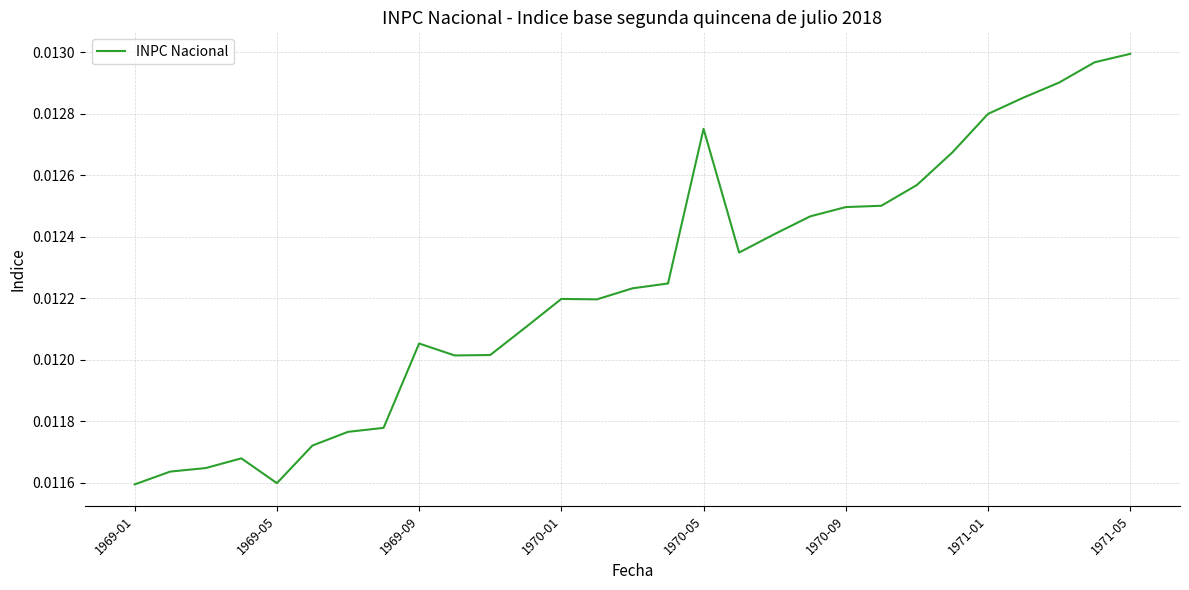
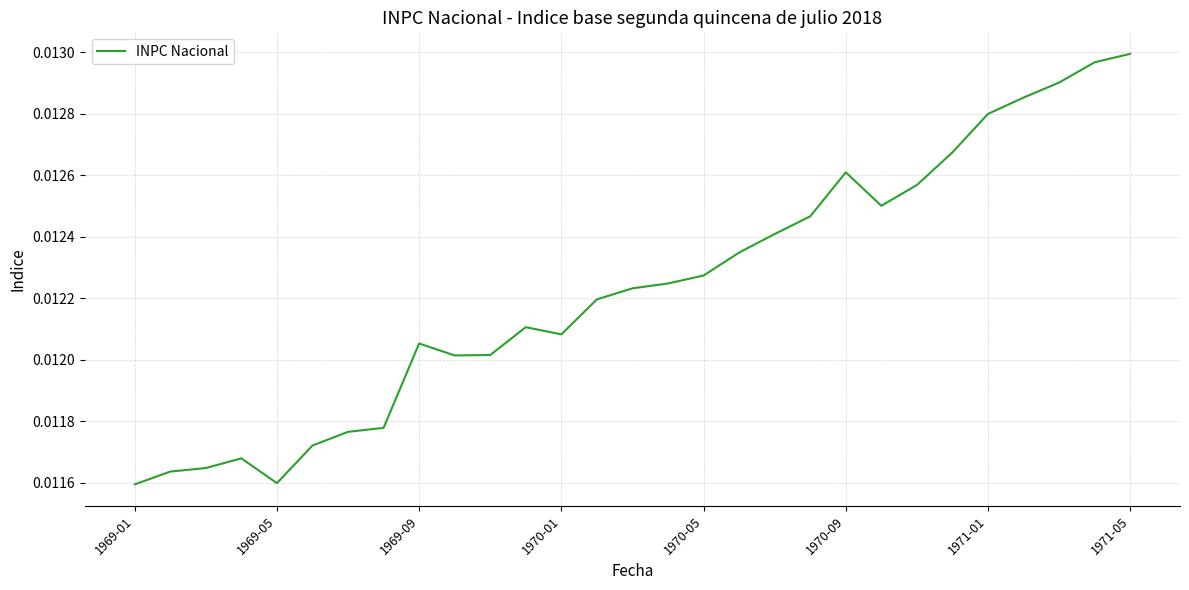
  {
    "1969-01": 0.01159,
    "1969-05": 0.01160,
    "1969-09": 0.01205,
-   "1970-01": 0.01220,
-   "1970-05": 0.01275,
-   "1970-09": 0.01250,
+   "1970-01": 0.01208,
+   "1970-05": 0.01227,
+   "1970-09": 0.01261,
    "1971-01": 0.01280,
    "1971-05": 0.01299
  }
